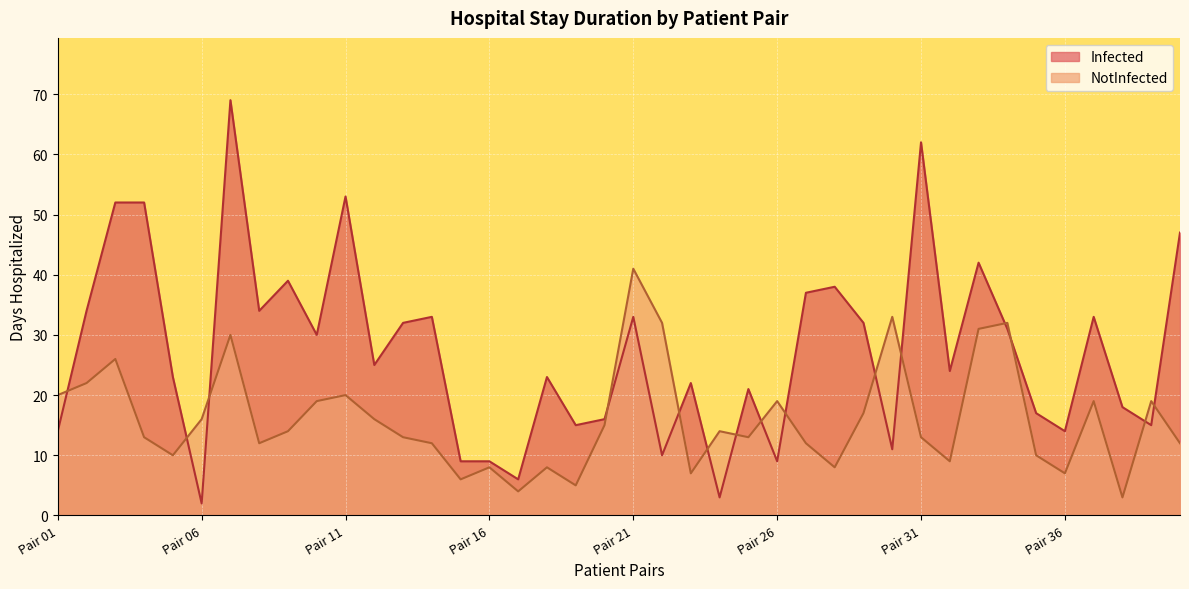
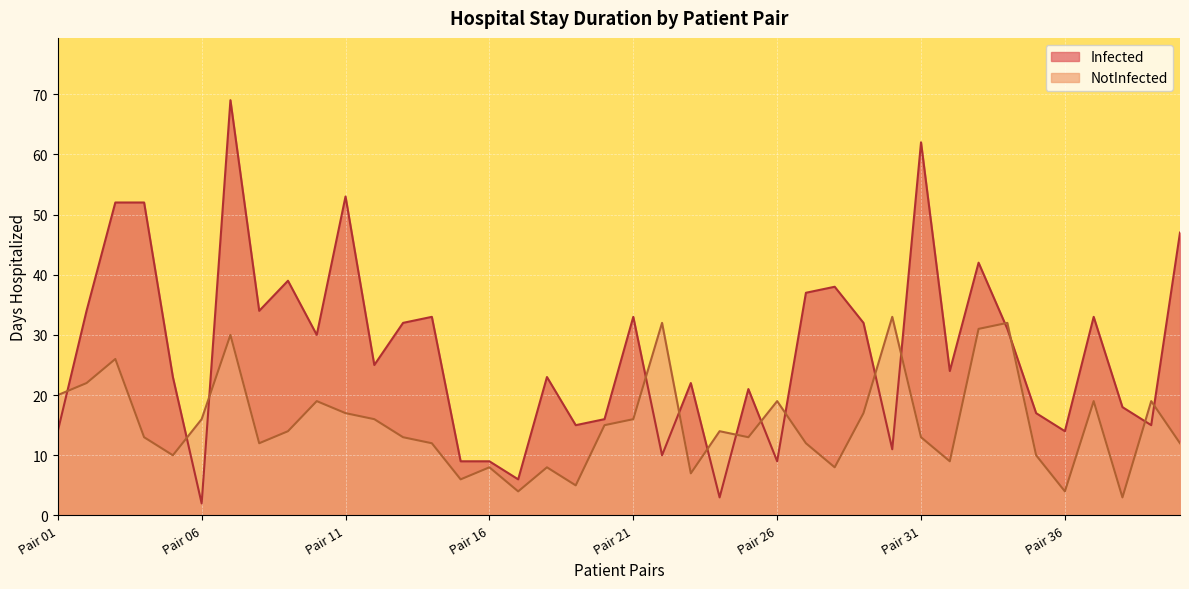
  {
    "Infected": {
      "Pair 01": 14,
      "Pair 06": 2,
      "Pair 11": 53,
      "Pair 16": 9,
      "Pair 21": 33,
      "Pair 26": 9,
      "Pair 31": 62,
      "Pair 36": 14
    },
    "NotInfected": {
      "Pair 01": 20,
      "Pair 06": 16,
-     "Pair 11": 20,
+     "Pair 11": 17,
      "Pair 16": 8,
-     "Pair 21": 41,
+     "Pair 21": 16,
      "Pair 26": 19,
      "Pair 31": 13,
-     "Pair 36": 7
+     "Pair 36": 4
    }
  }
